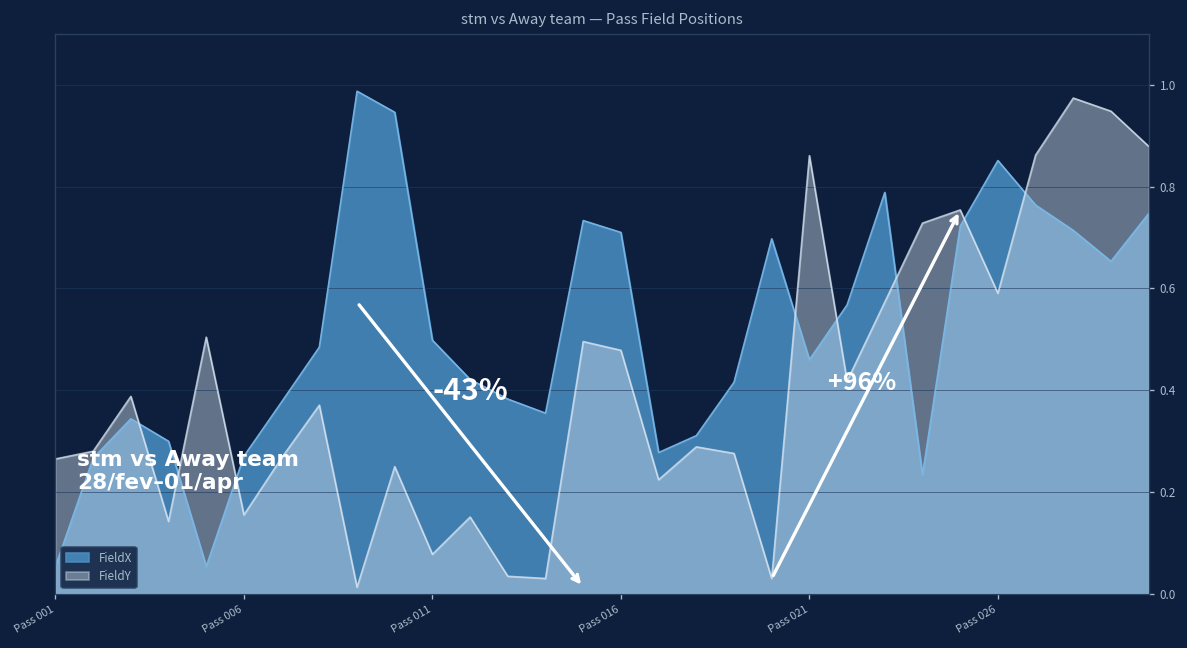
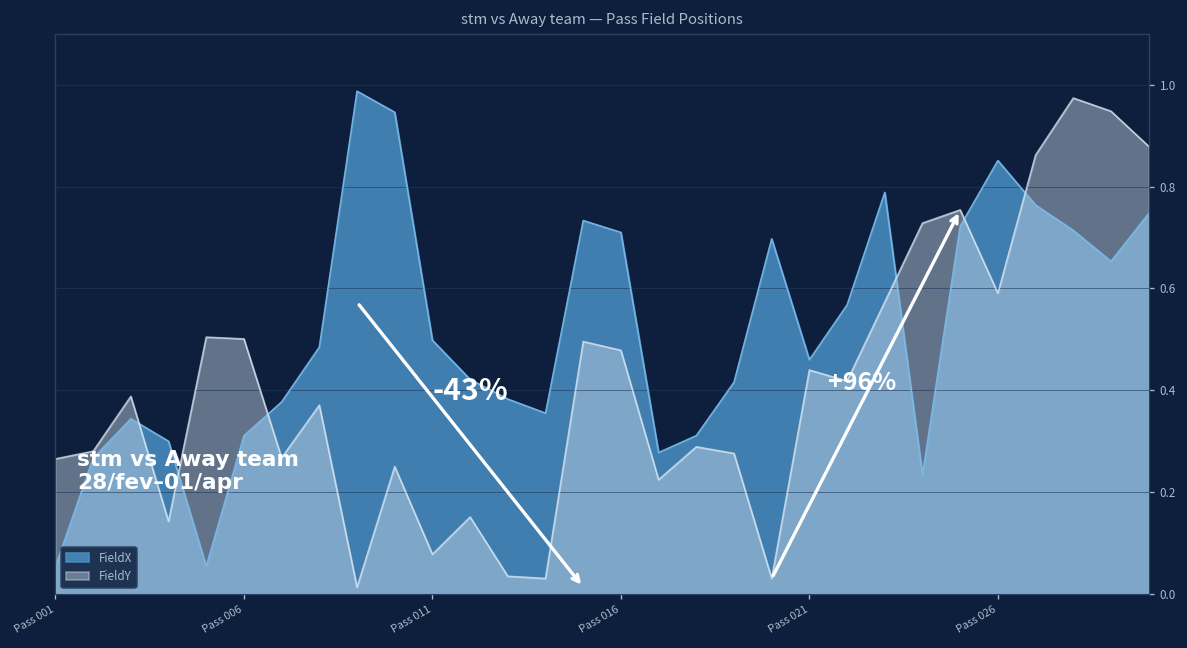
  {
    "FieldX": {
      "Pass 001": 0.05,
-     "Pass 006": 0.27,
+     "Pass 006": 0.31,
      "Pass 011": 0.50,
      "Pass 016": 0.71,
      "Pass 021": 0.46,
      "Pass 026": 0.85
    },
    "FieldY": {
      "Pass 001": 0.27,
-     "Pass 006": 0.16,
+     "Pass 006": 0.50,
      "Pass 011": 0.08,
      "Pass 016": 0.48,
-     "Pass 021": 0.86,
+     "Pass 021": 0.44,
      "Pass 026": 0.59
    }
  }
